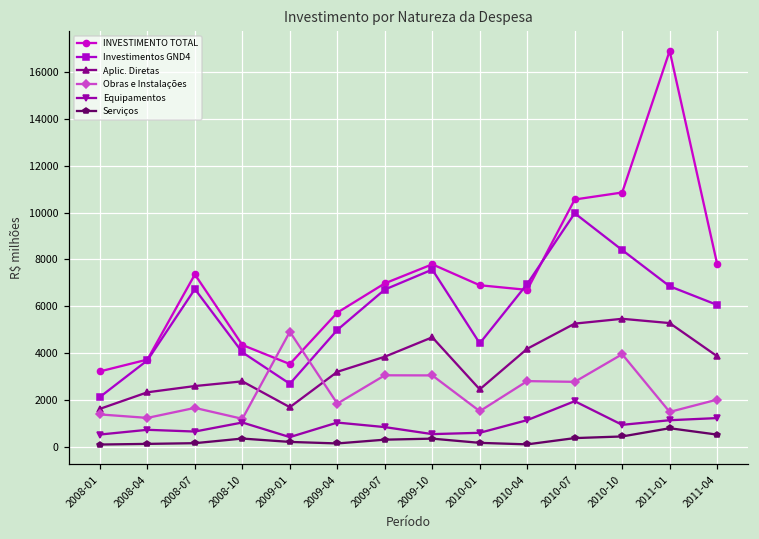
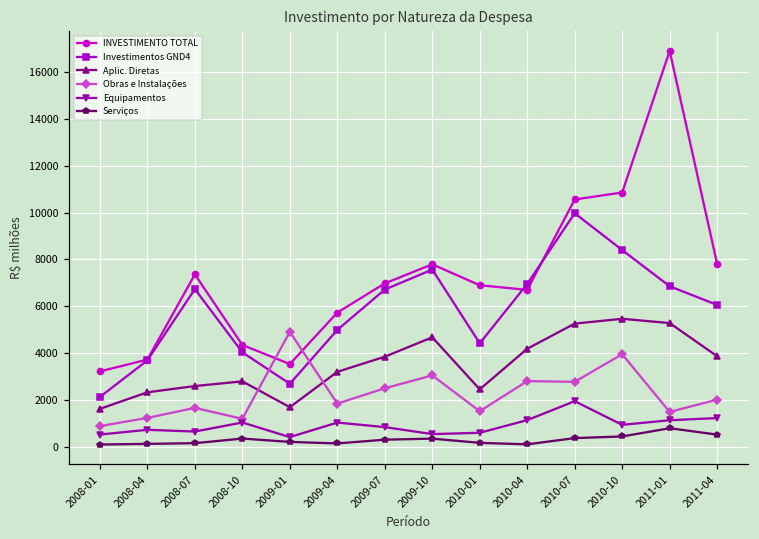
  {
    "Obras e Instalações": {
-     "2008-01": 1400,
+     "2008-01": 900,
      "2008-04": 1200,
      "2008-07": 1700,
      "2008-10": 1200,
      "2009-01": 4900,
      "2009-04": 1800,
-     "2009-07": 3000,
+     "2009-07": 2500,
      "2009-10": 3000,
      "2010-01": 1500,
      "2010-04": 2800,
      "2010-07": 2800,
      "2010-10": 4000,
      "2011-01": 1500,
      "2011-04": 2000
    }
  }
